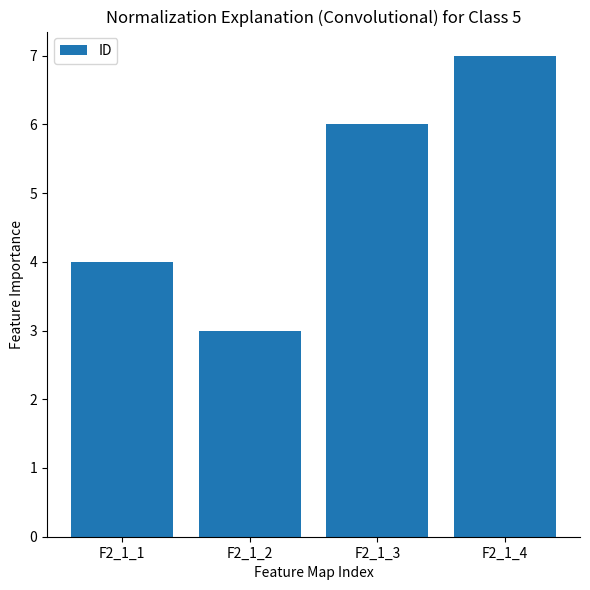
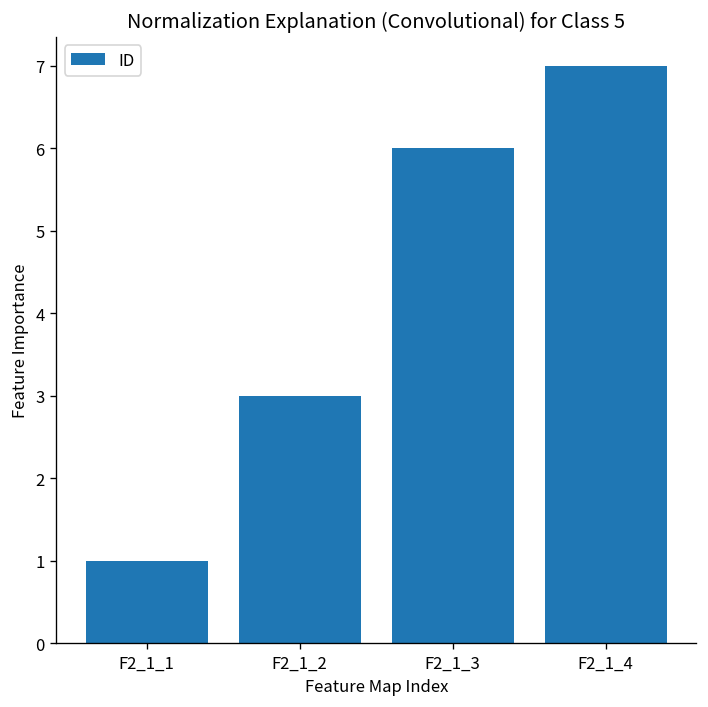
  {
-   "F2_1_1": 4,
+   "F2_1_1": 1,
    "F2_1_2": 3,
    "F2_1_3": 6,
    "F2_1_4": 7
  }
